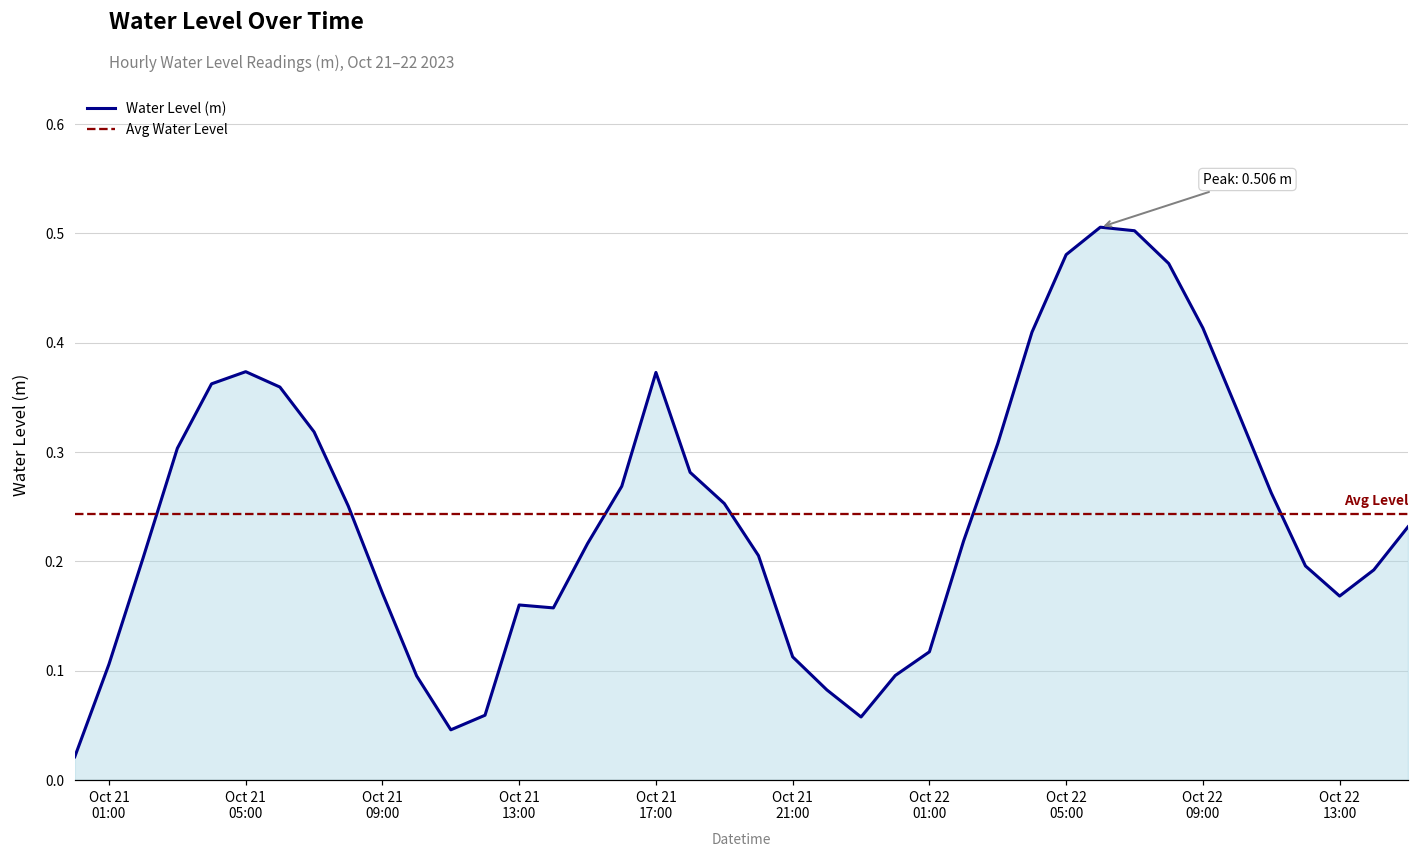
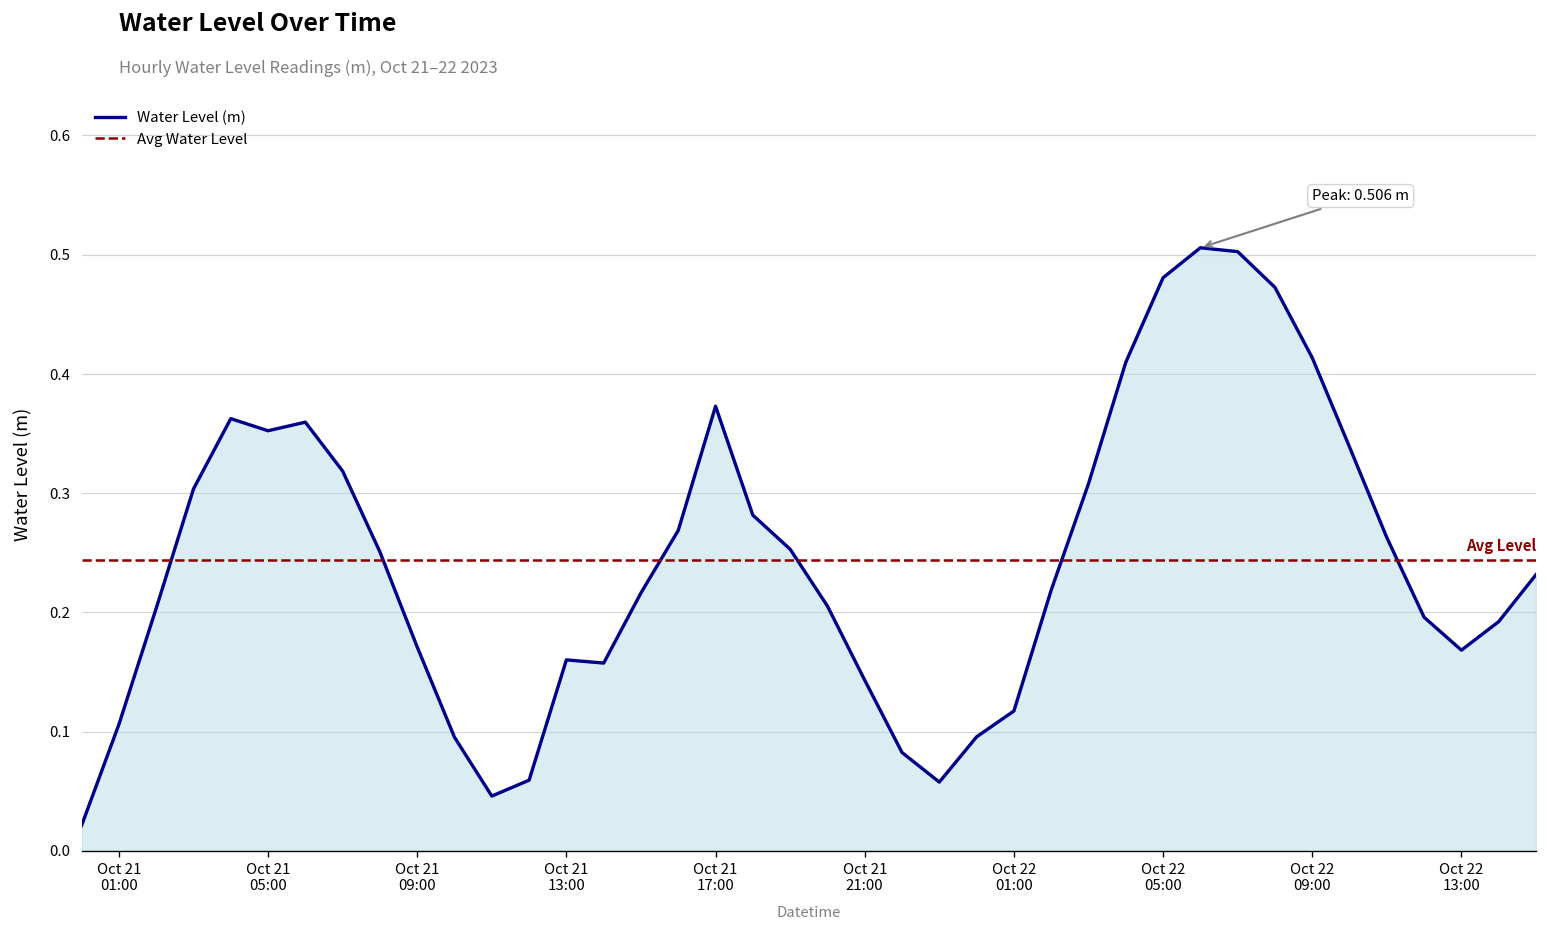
  {
    "Oct 21 01:00": 0.11,
-   "Oct 21 05:00": 0.37,
+   "Oct 21 05:00": 0.35,
    "Oct 21 09:00": 0.17,
    "Oct 21 13:00": 0.16,
    "Oct 21 17:00": 0.37,
-   "Oct 21 21:00": 0.11,
+   "Oct 21 21:00": 0.14,
    "Oct 22 01:00": 0.12,
    "Oct 22 05:00": 0.48,
    "Oct 22 09:00": 0.41,
    "Oct 22 13:00": 0.17
  }
